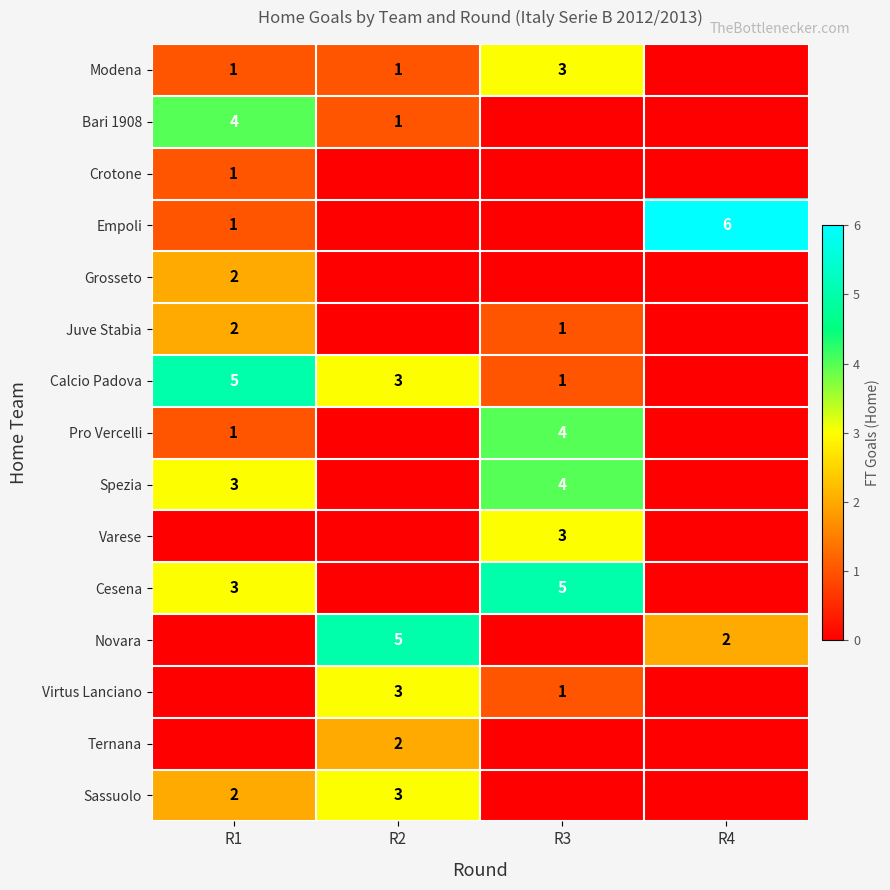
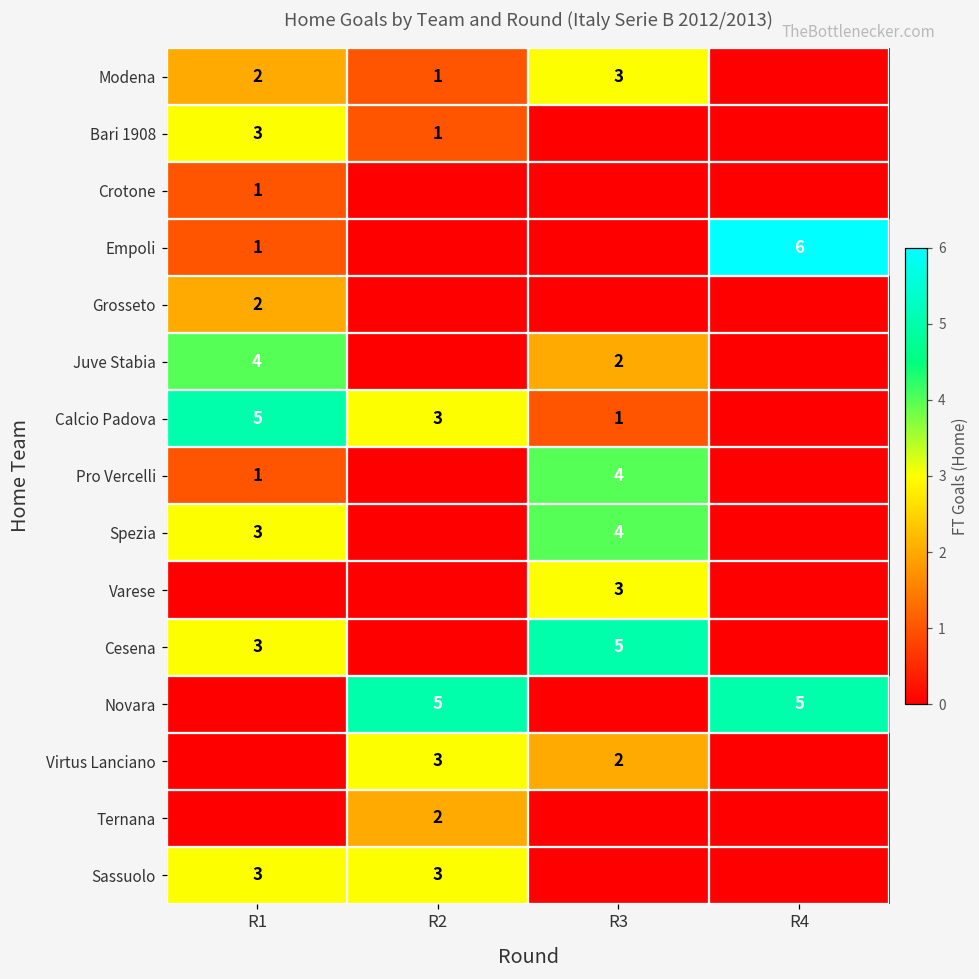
  {
    "Modena": {
-     "R1": 1,
+     "R1": 2,
      "R2": 1,
      "R3": 3
    },
    "Bari 1908": {
-     "R1": 4,
+     "R1": 3,
      "R2": 1
    },
    "Crotone": {
      "R1": 1
    },
    "Empoli": {
      "R1": 1,
      "R4": 6
    },
    "Grosseto": {
      "R1": 2
    },
    "Juve Stabia": {
-     "R1": 2,
-     "R3": 1
+     "R1": 4,
+     "R3": 2
    },
    "Calcio Padova": {
      "R1": 5,
      "R2": 3,
      "R3": 1
    },
    "Pro Vercelli": {
      "R1": 1,
      "R3": 4
    },
    "Spezia": {
      "R1": 3,
      "R3": 4
    },
    "Varese": {
      "R3": 3
    },
    "Cesena": {
      "R1": 3,
      "R3": 5
    },
    "Novara": {
      "R2": 5,
-     "R4": 2
+     "R4": 5
    },
    "Virtus Lanciano": {
      "R2": 3,
-     "R3": 1
+     "R3": 2
    },
    "Ternana": {
      "R2": 2
    },
    "Sassuolo": {
-     "R1": 2,
+     "R1": 3,
      "R2": 3
    }
  }
